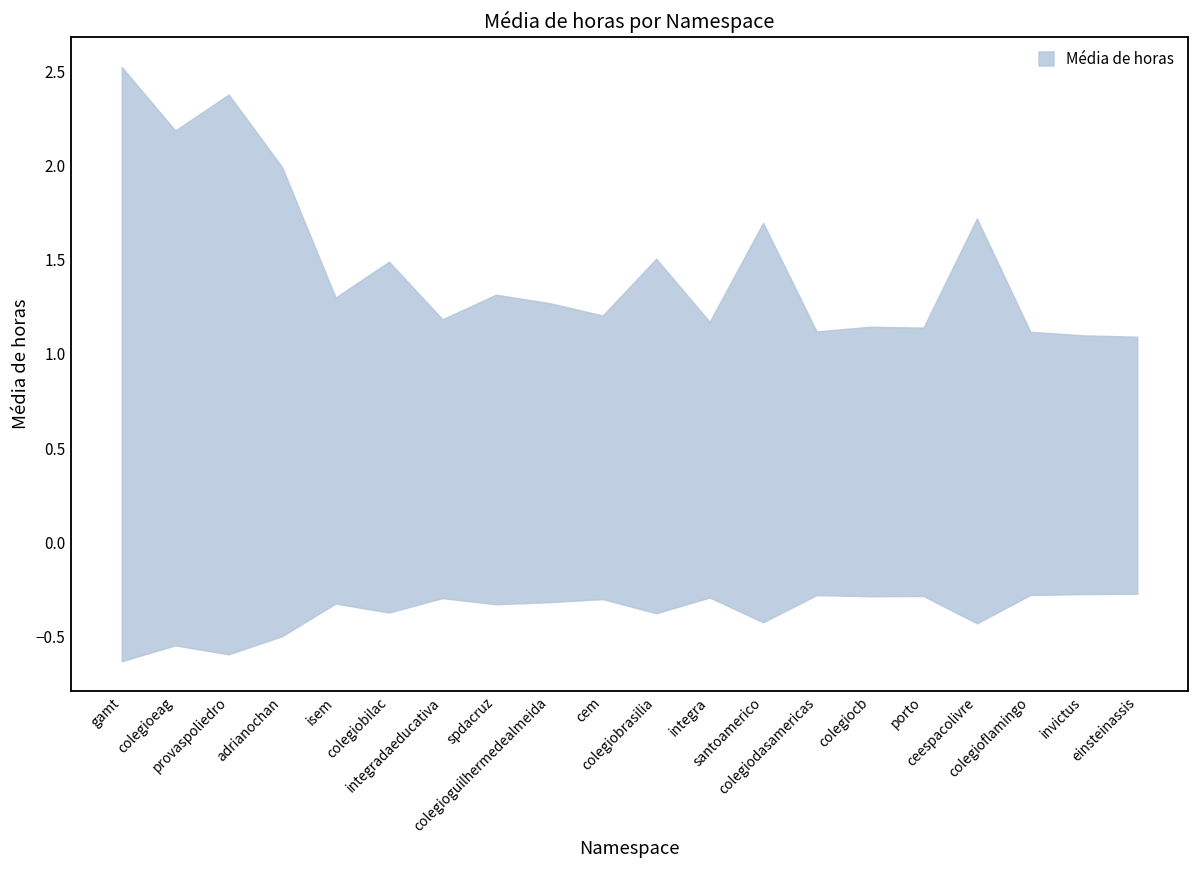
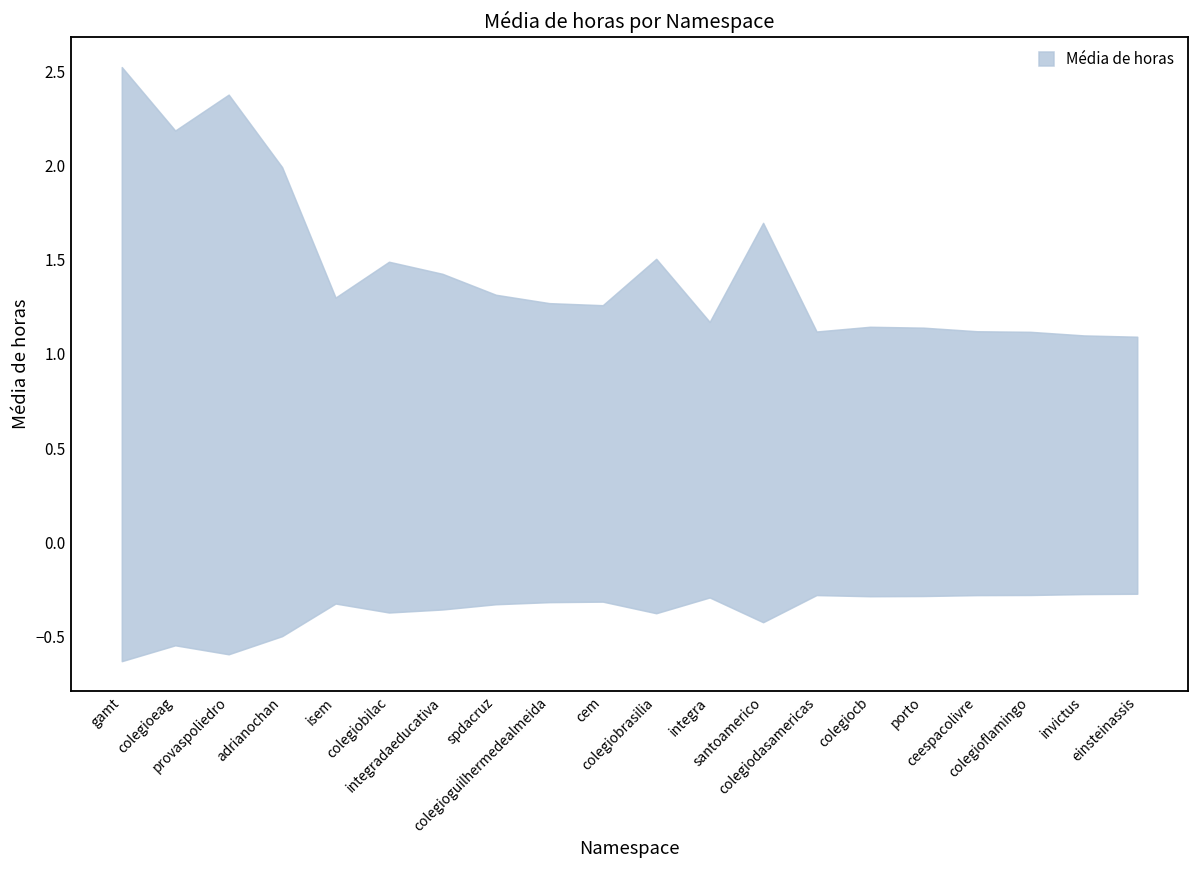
  {
-   "integradaeducativa": 1.18,
-   "cem": 1.20,
-   "ceespacolivre": 1.72
+   "integradaeducativa": 1.42,
+   "cem": 1.26,
+   "ceespacolivre": 1.12
  }
